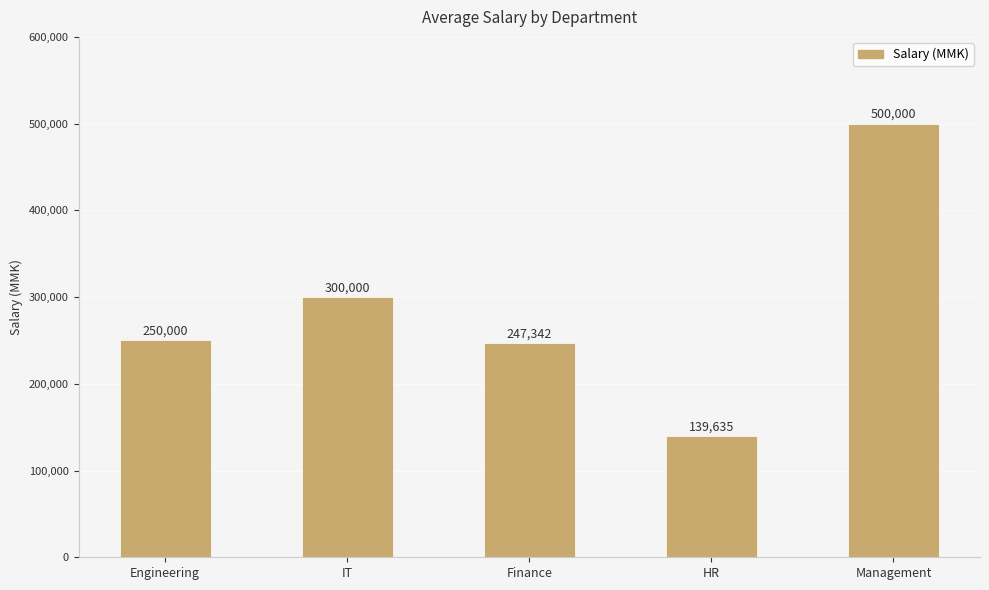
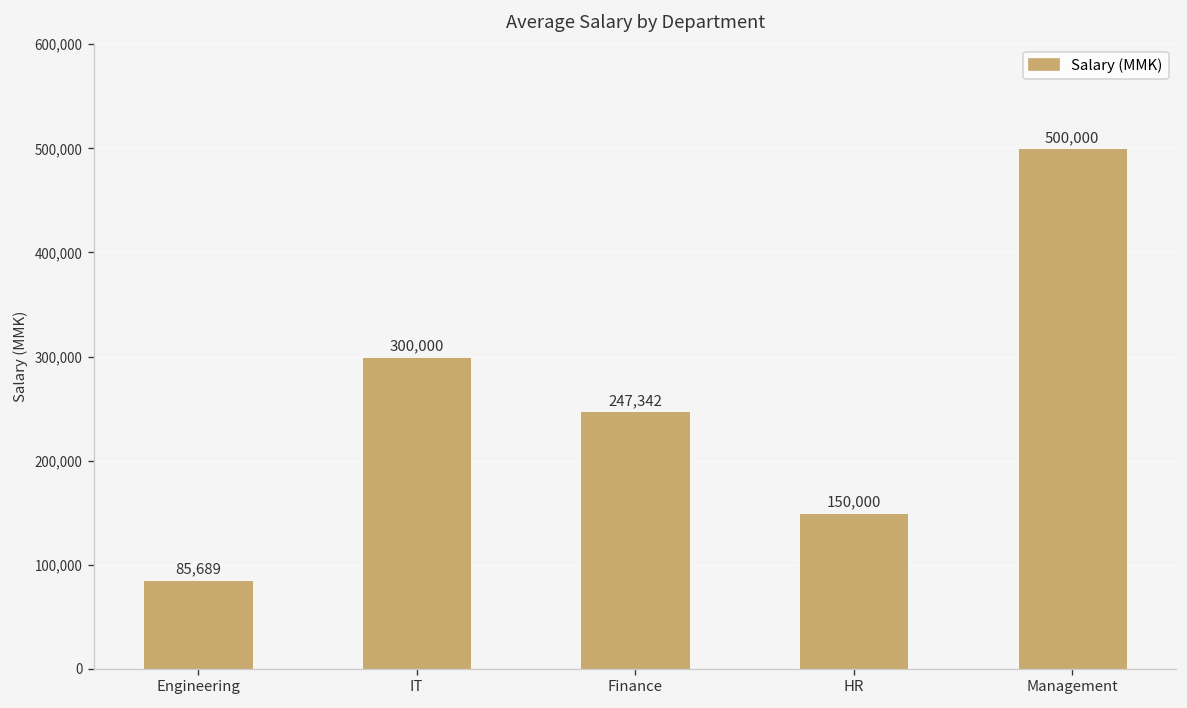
  {
-   "Engineering": "250,000",
+   "Engineering": "85,689",
    "IT": "300,000",
    "Finance": "247,342",
-   "HR": "139,635",
+   "HR": "150,000",
    "Management": "500,000"
  }
